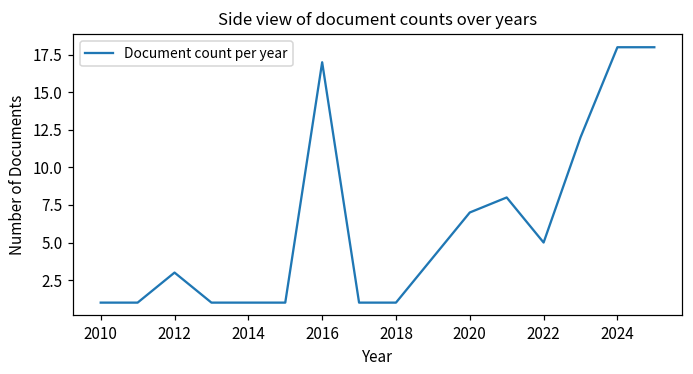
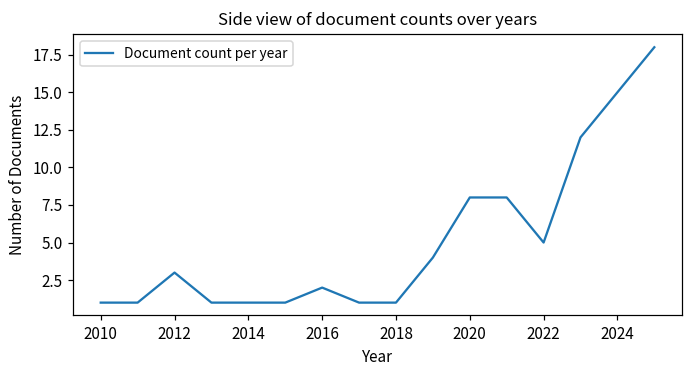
  {
    "2010": 1,
    "2012": 3,
    "2014": 1,
-   "2016": 17,
+   "2016": 2,
    "2018": 1,
-   "2020": 7,
+   "2020": 8,
    "2022": 5,
-   "2024": 18
+   "2024": 15
  }
